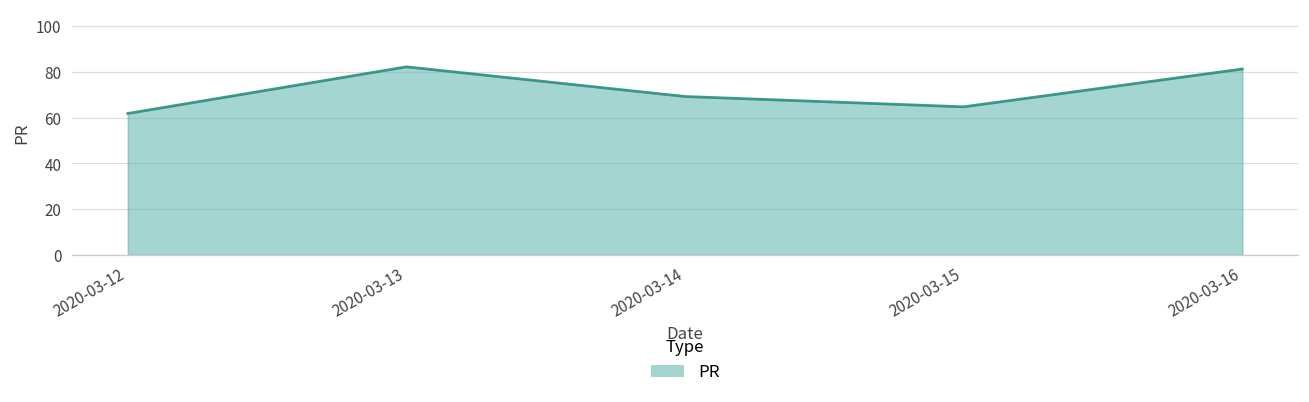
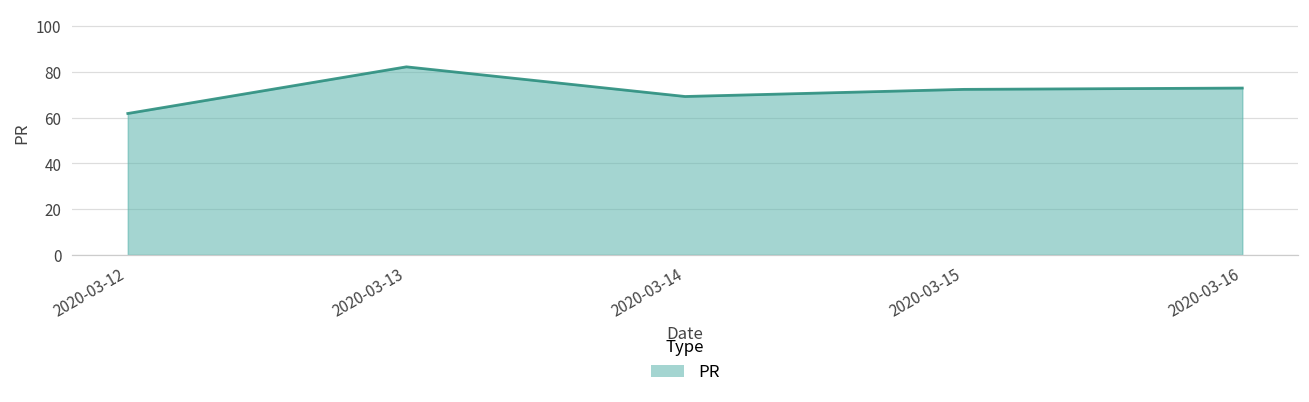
  {
    "2020-03-12": 62,
    "2020-03-13": 82,
    "2020-03-14": 69,
-   "2020-03-15": 65,
-   "2020-03-16": 81
+   "2020-03-15": 72,
+   "2020-03-16": 73
  }
